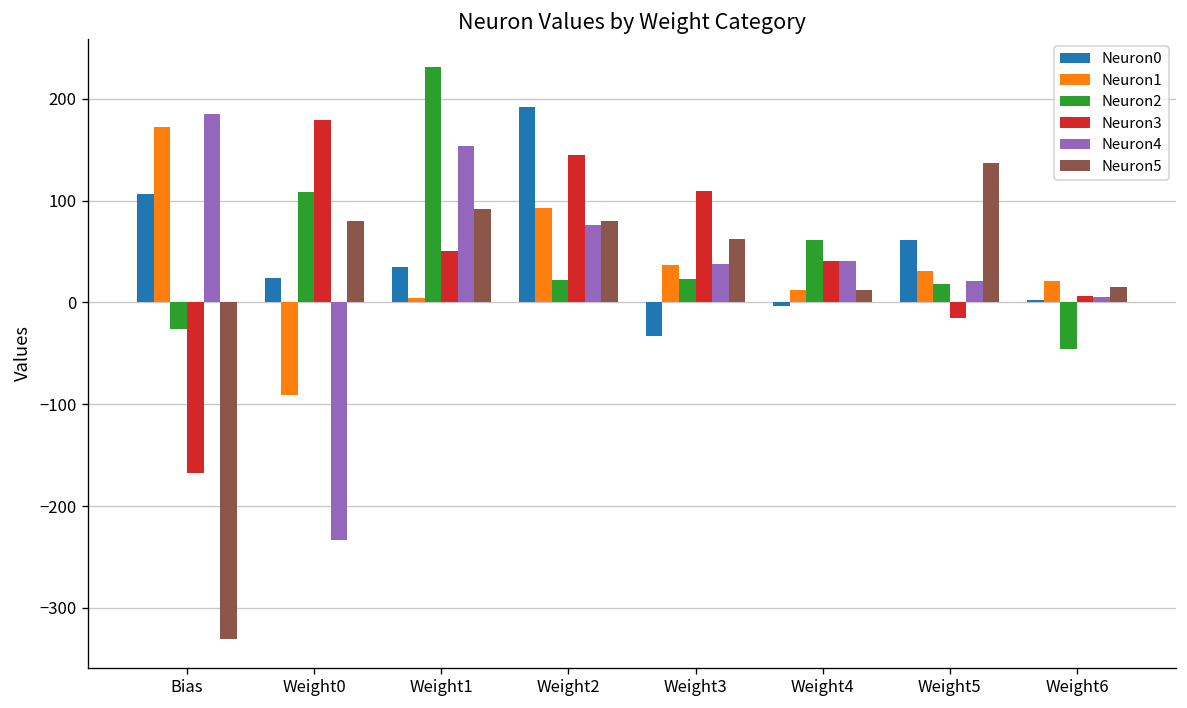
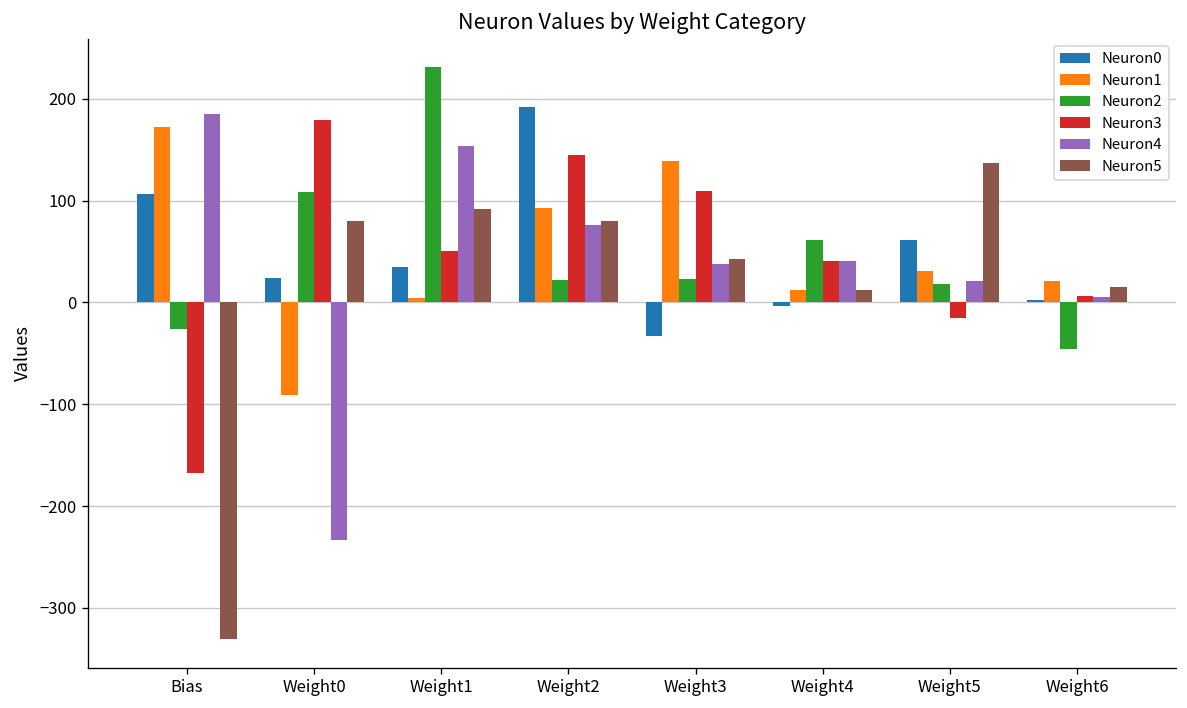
  {
    "Neuron0": {
      "Bias": 110,
      "Weight0": 20,
      "Weight1": 40,
      "Weight2": 190,
      "Weight3": -30,
      "Weight4": 0,
      "Weight5": 60
    },
    "Neuron1": {
      "Bias": 170,
      "Weight0": -90,
      "Weight1": 0,
      "Weight2": 90,
-     "Weight3": 40,
+     "Weight3": 140,
      "Weight4": 10,
      "Weight5": 30,
      "Weight6": 20
    },
    "Neuron2": {
      "Bias": -30,
      "Weight0": 110,
      "Weight1": 230,
      "Weight2": 20,
      "Weight3": 20,
      "Weight4": 60,
      "Weight5": 20,
      "Weight6": -50
    },
    "Neuron3": {
      "Bias": -170,
      "Weight0": 180,
      "Weight1": 50,
      "Weight2": 140,
      "Weight3": 110,
      "Weight4": 40,
      "Weight5": -20,
      "Weight6": 10
    },
    "Neuron4": {
      "Bias": 190,
      "Weight0": -230,
      "Weight1": 150,
      "Weight2": 80,
      "Weight3": 40,
      "Weight4": 40,
      "Weight5": 20,
      "Weight6": 10
    },
    "Neuron5": {
      "Bias": -330,
      "Weight0": 80,
      "Weight1": 90,
      "Weight2": 80,
-     "Weight3": 60,
+     "Weight3": 40,
      "Weight4": 10,
      "Weight5": 140,
      "Weight6": 20
    }
  }
